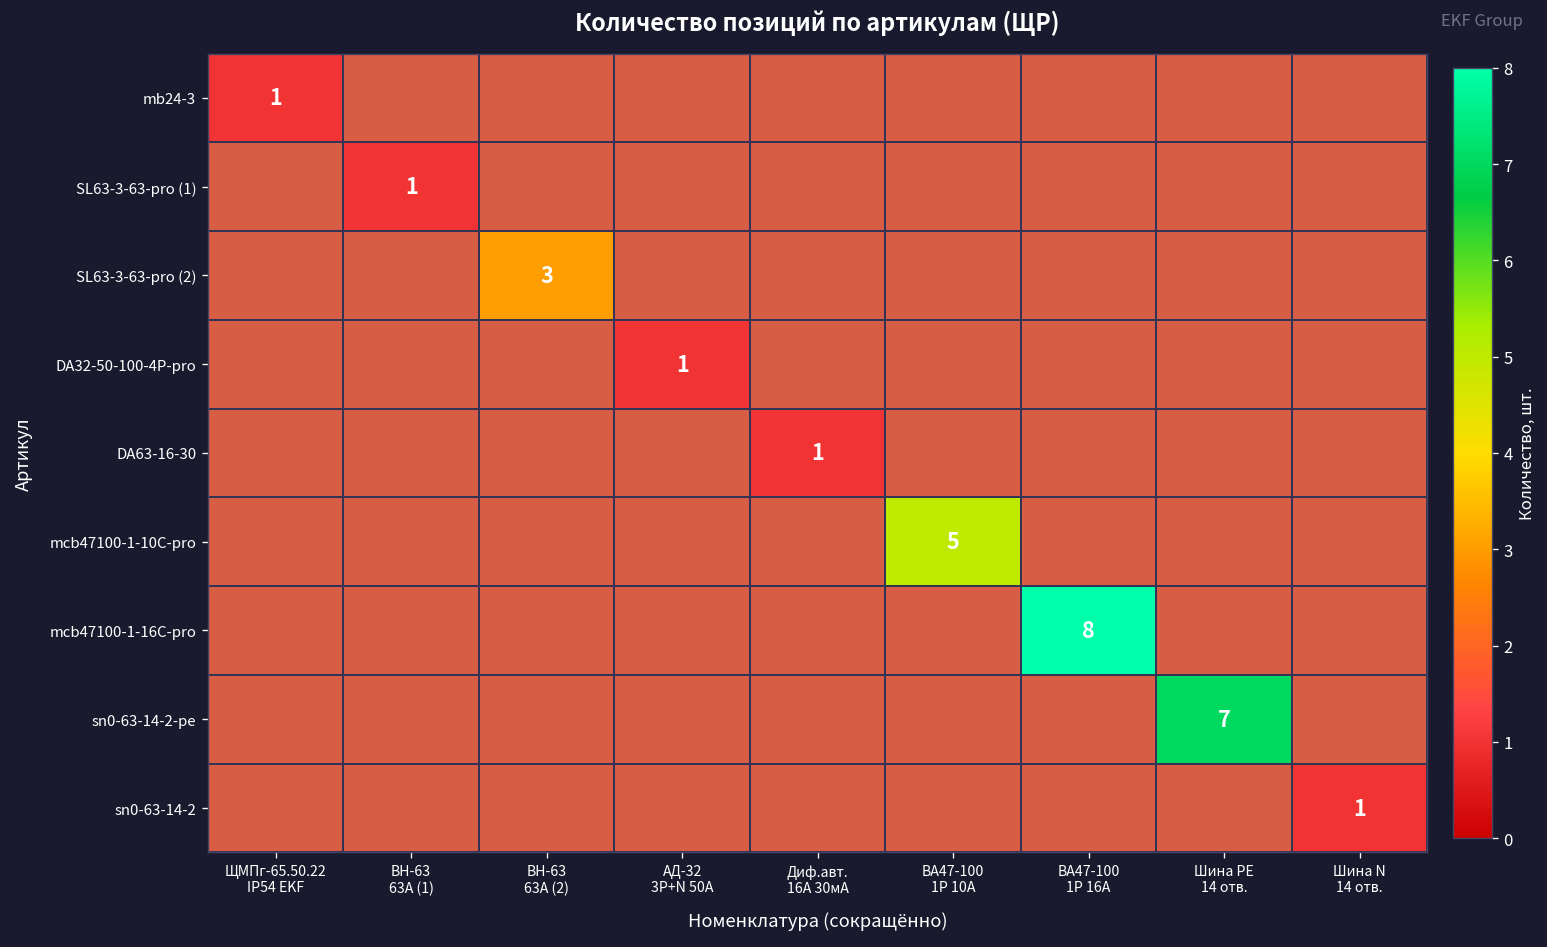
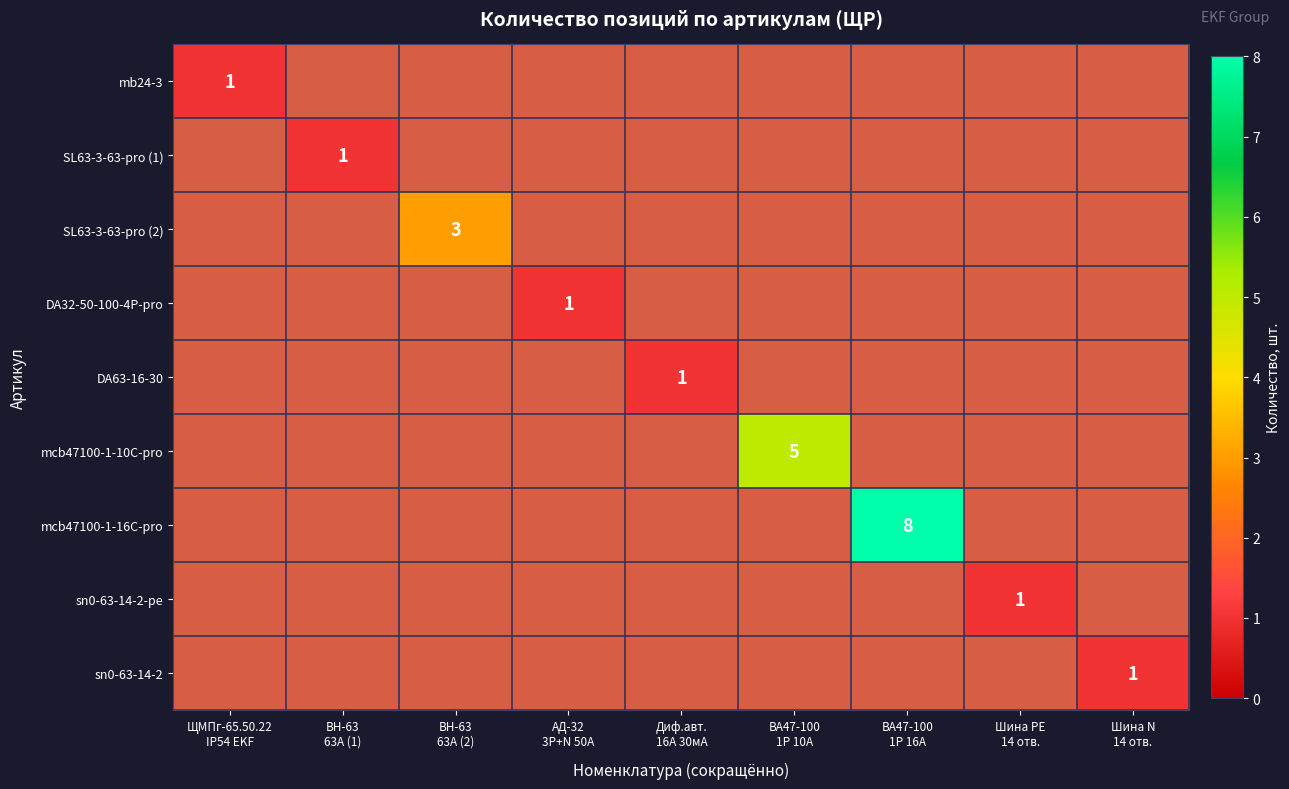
  {
    "mb24-3": {
      "ЩМПг-65.50.22 IP54 EKF": 1
    },
    "SL63-3-63-pro (1)": {
      "ВН-63 63А (1)": 1
    },
    "SL63-3-63-pro (2)": {
      "ВН-63 63А (2)": 3
    },
    "DA32-50-100-4P-pro": {
      "АД-32 3P+N 50А": 1
    },
    "DA63-16-30": {
      "Диф.авт. 16А 30мА": 1
    },
    "mcb47100-1-10C-pro": {
      "ВА47-100 1P 10А": 5
    },
    "mcb47100-1-16C-pro": {
      "ВА47-100 1P 16А": 8
    },
    "sn0-63-14-2-pe": {
-     "Шина PE 14 отв.": 7
+     "Шина PE 14 отв.": 1
    },
    "sn0-63-14-2": {
      "Шина N 14 отв.": 1
    }
  }
